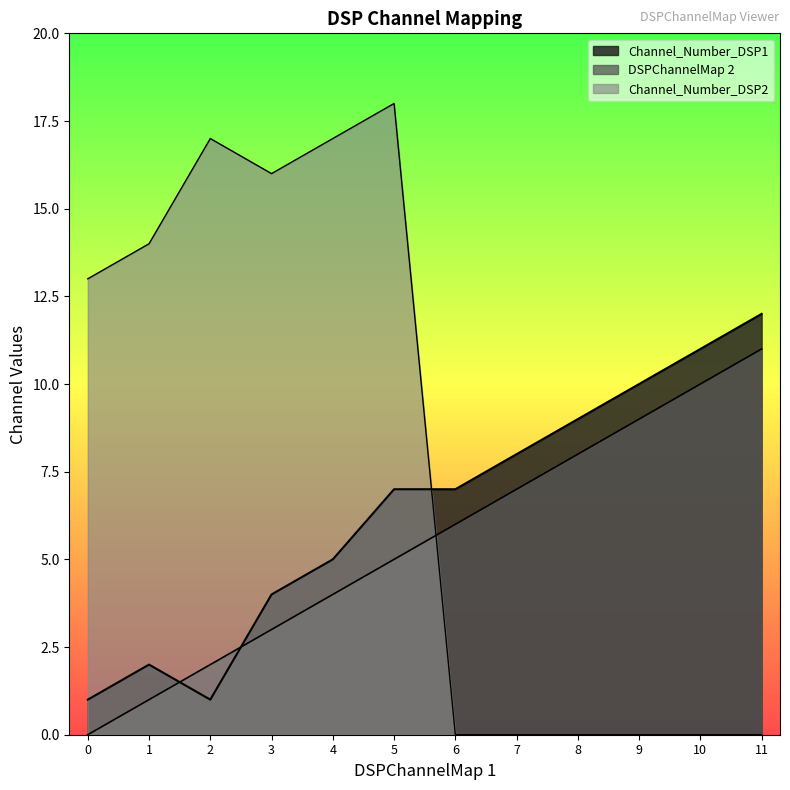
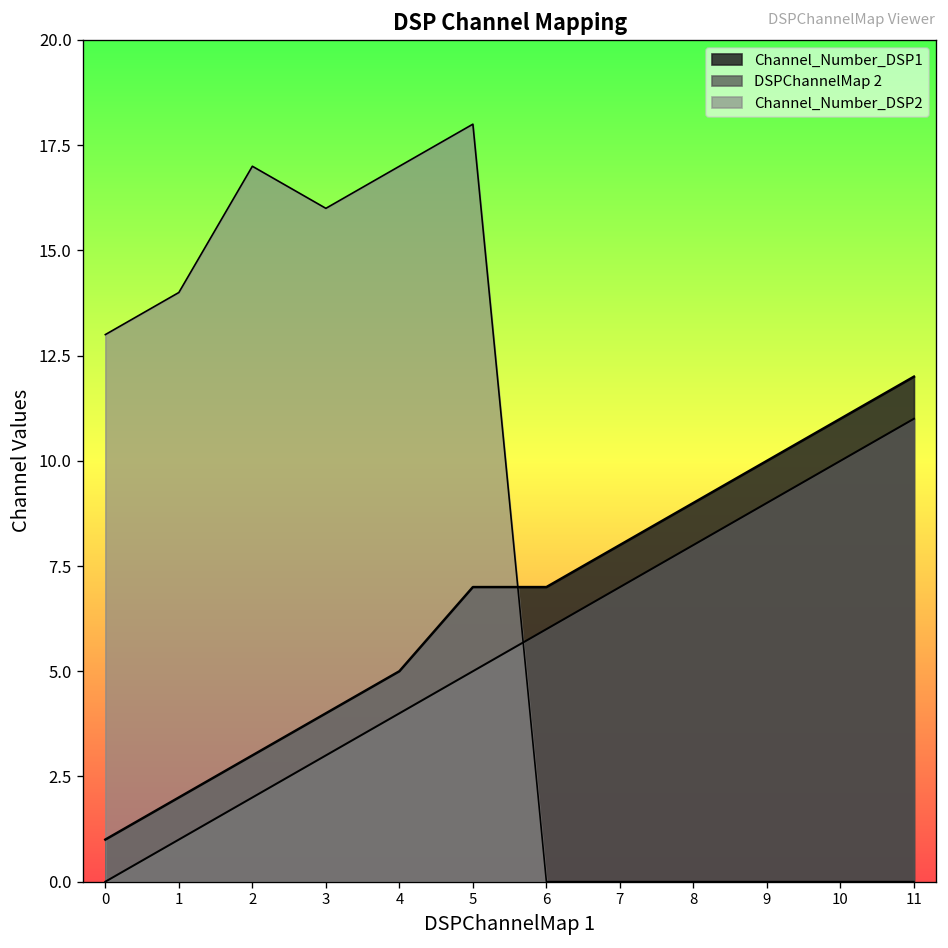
  {
    "Channel_Number_DSP1": {
      "0": 1,
      "1": 2,
-     "2": 1,
+     "2": 3,
      "3": 4,
      "4": 5,
      "5": 7,
      "6": 7,
      "7": 8,
      "8": 9,
      "9": 10,
      "10": 11,
      "11": 12
    },
    "DSPChannelMap 2": {
      "0": 0,
      "1": 1,
      "2": 2,
      "3": 3,
      "4": 4,
      "5": 5,
      "6": 6,
      "7": 7,
      "8": 8,
      "9": 9,
      "10": 10,
      "11": 11
    },
    "Channel_Number_DSP2": {
      "0": 13,
      "1": 14,
      "2": 17,
      "3": 16,
      "4": 17,
      "5": 18,
      "6": 0,
      "7": 0,
      "8": 0,
      "9": 0,
      "10": 0,
      "11": 0
    }
  }
